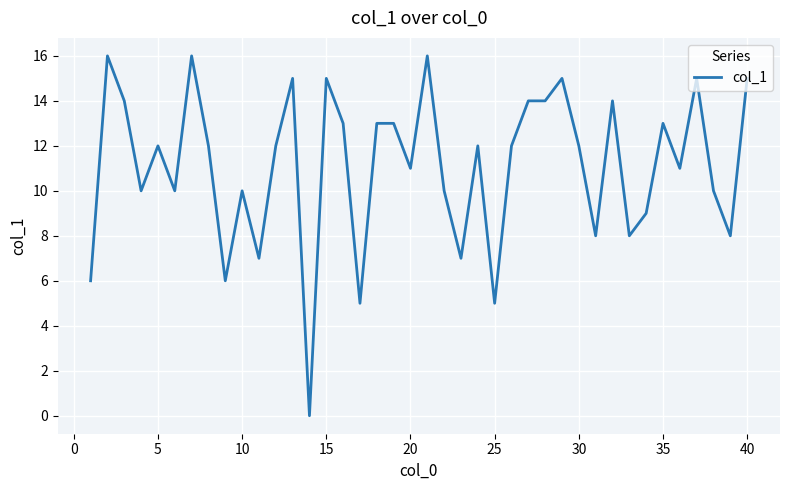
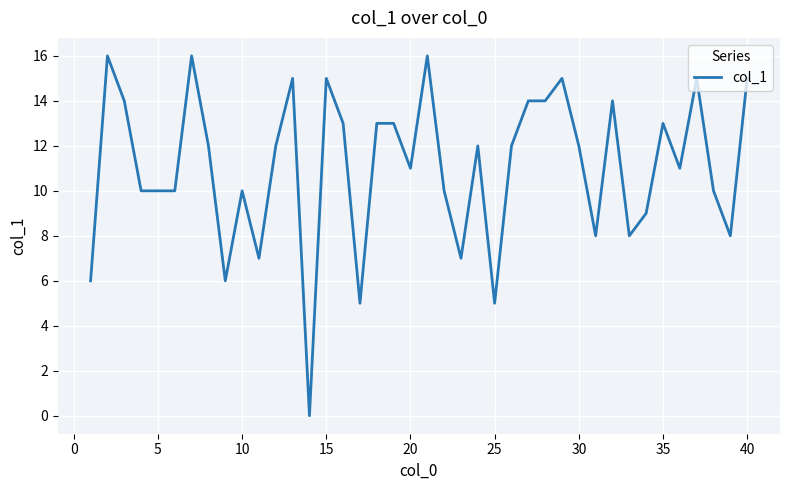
  {
-   "5": 12,
+   "5": 10,
    "10": 10,
    "15": 15,
    "20": 11,
    "25": 5,
    "30": 12,
    "35": 13
  }
